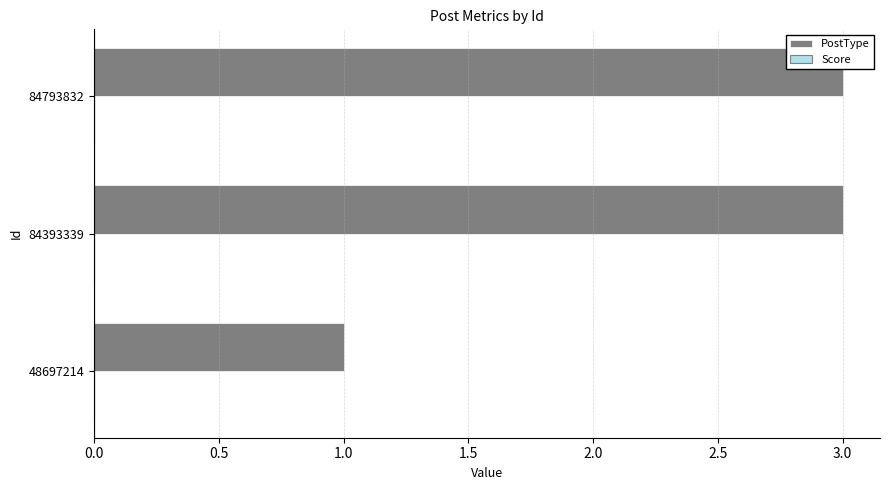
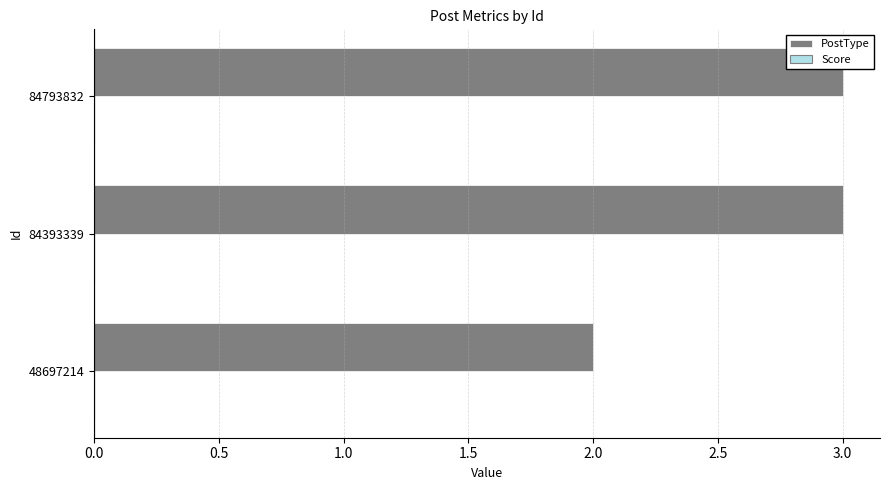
  {
    "PostType": {
      "84793832": 3,
      "84393339": 3,
-     "48697214": 1
+     "48697214": 2
    },
    "Score": {
      "84793832": 0,
      "84393339": 0,
      "48697214": 0
    }
  }
